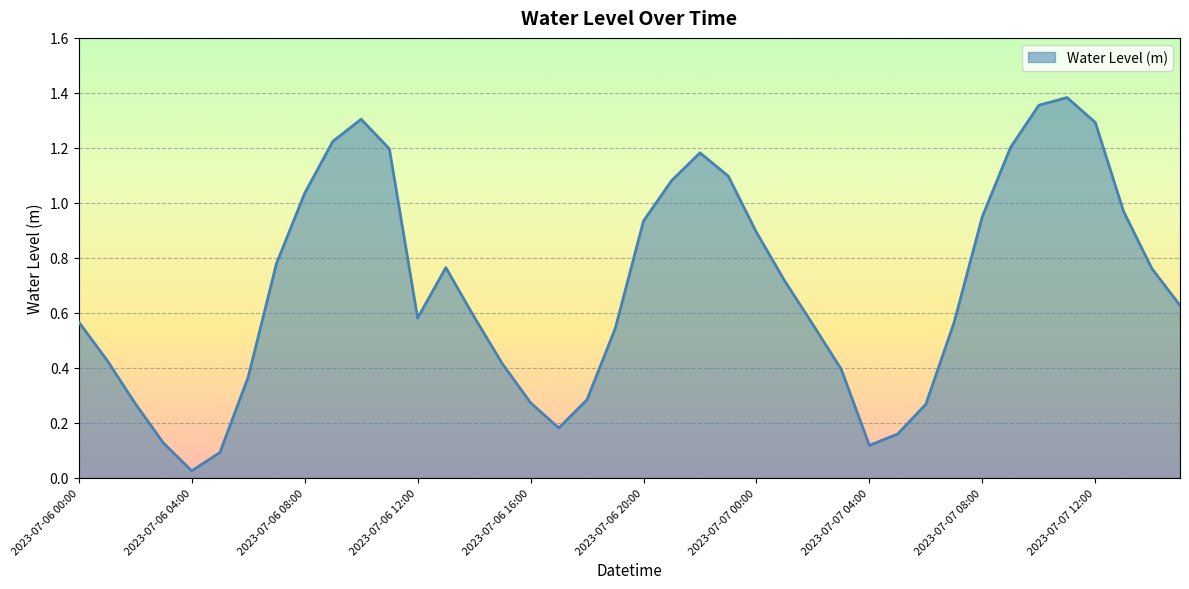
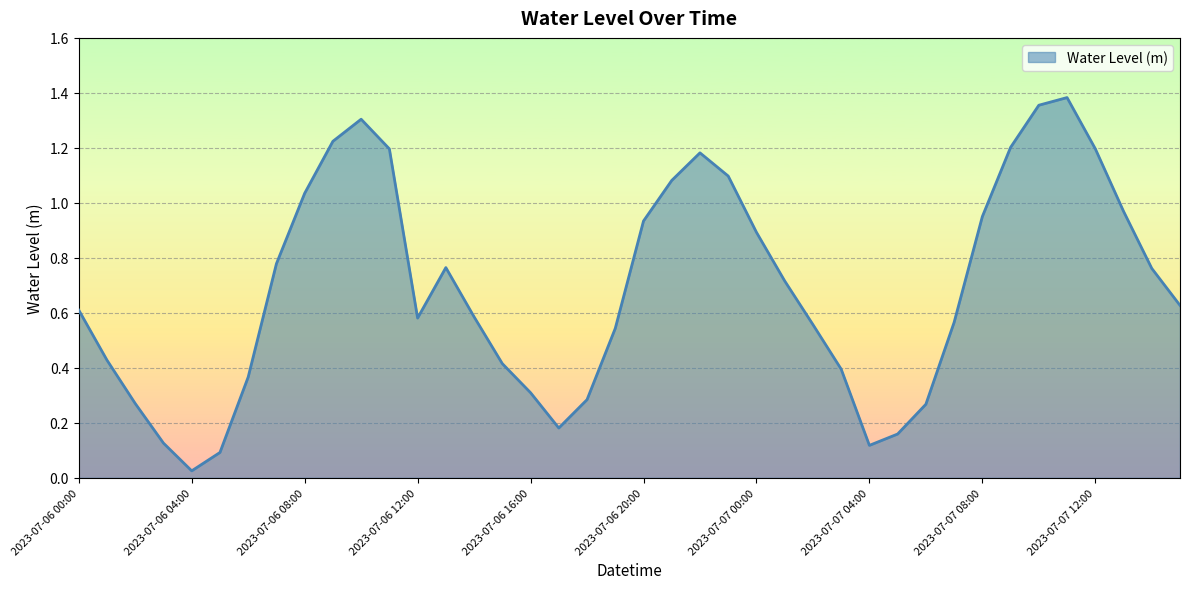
  {
-   "2023-07-06 00:00": 0.57,
+   "2023-07-06 00:00": 0.61,
    "2023-07-06 04:00": 0.03,
    "2023-07-06 08:00": 1.03,
    "2023-07-06 12:00": 0.58,
-   "2023-07-06 16:00": 0.27,
+   "2023-07-06 16:00": 0.31,
    "2023-07-06 20:00": 0.93,
    "2023-07-07 00:00": 0.89,
    "2023-07-07 04:00": 0.12,
    "2023-07-07 08:00": 0.95,
-   "2023-07-07 12:00": 1.29
+   "2023-07-07 12:00": 1.20
  }
